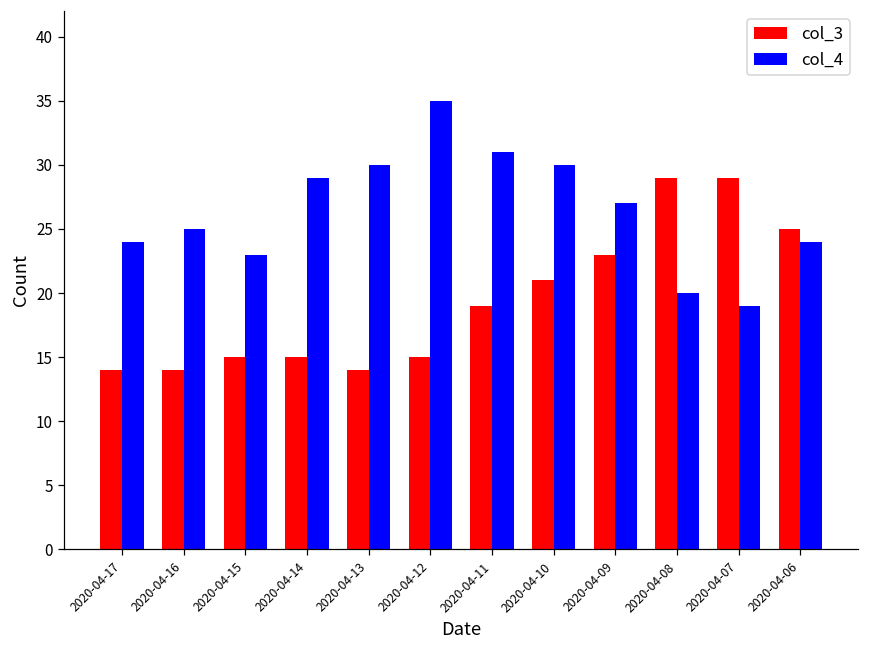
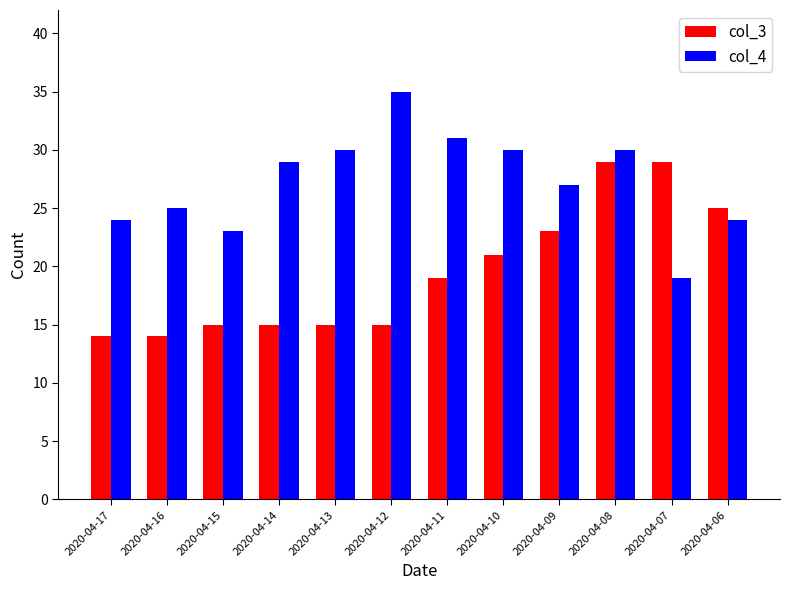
  {
    "col_3": {
      "2020-04-17": 14,
      "2020-04-16": 14,
      "2020-04-15": 15,
      "2020-04-14": 15,
-     "2020-04-13": 14,
+     "2020-04-13": 15,
      "2020-04-12": 15,
      "2020-04-11": 19,
      "2020-04-10": 21,
      "2020-04-09": 23,
      "2020-04-08": 29,
      "2020-04-07": 29,
      "2020-04-06": 25
    },
    "col_4": {
      "2020-04-17": 24,
      "2020-04-16": 25,
      "2020-04-15": 23,
      "2020-04-14": 29,
      "2020-04-13": 30,
      "2020-04-12": 35,
      "2020-04-11": 31,
      "2020-04-10": 30,
      "2020-04-09": 27,
-     "2020-04-08": 20,
+     "2020-04-08": 30,
      "2020-04-07": 19,
      "2020-04-06": 24
    }
  }
